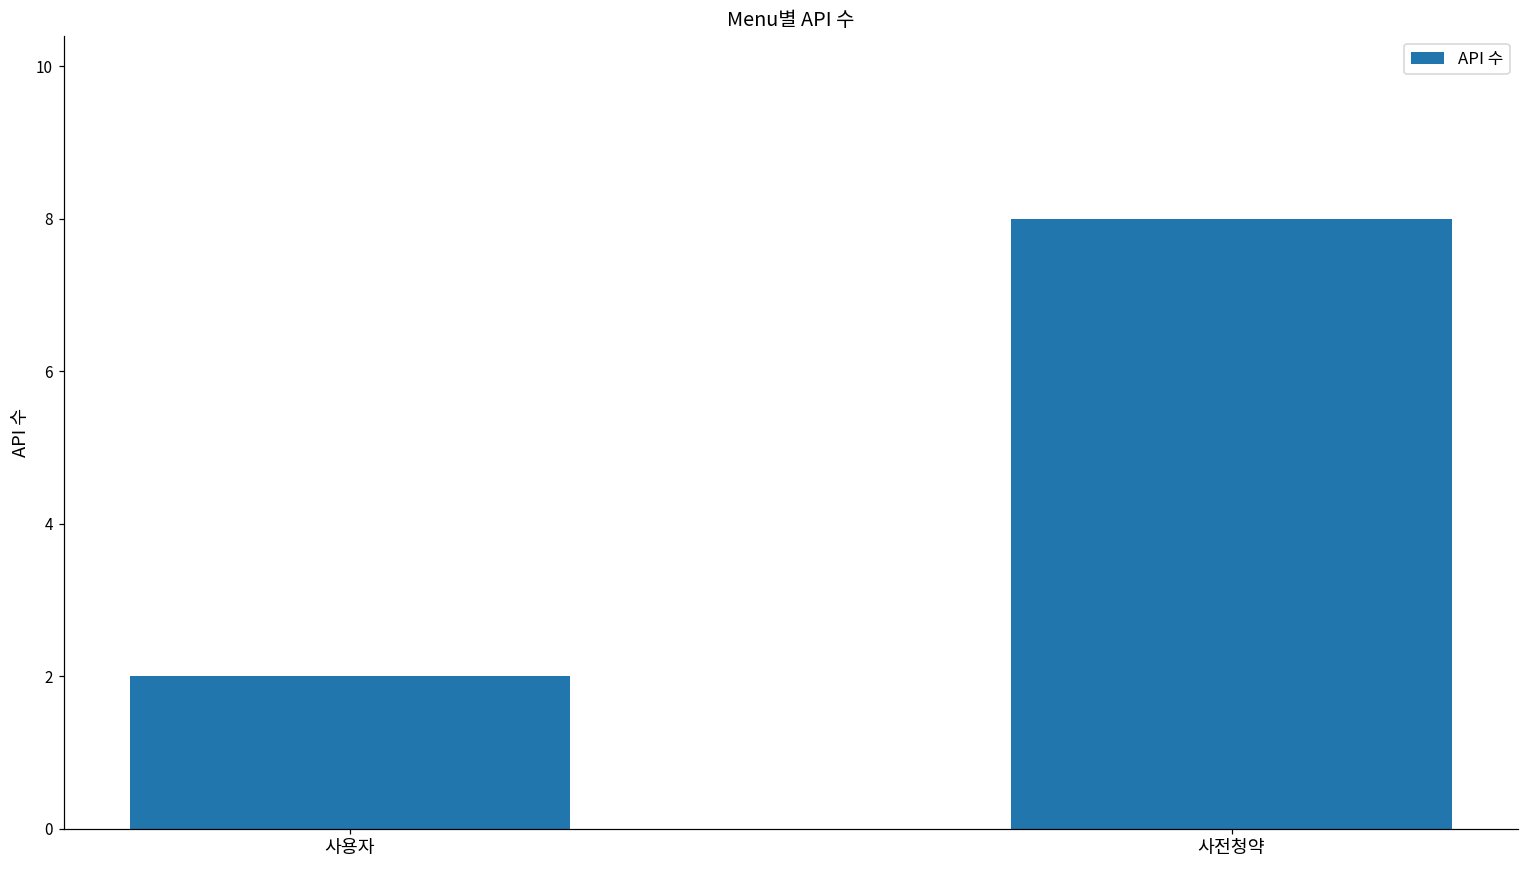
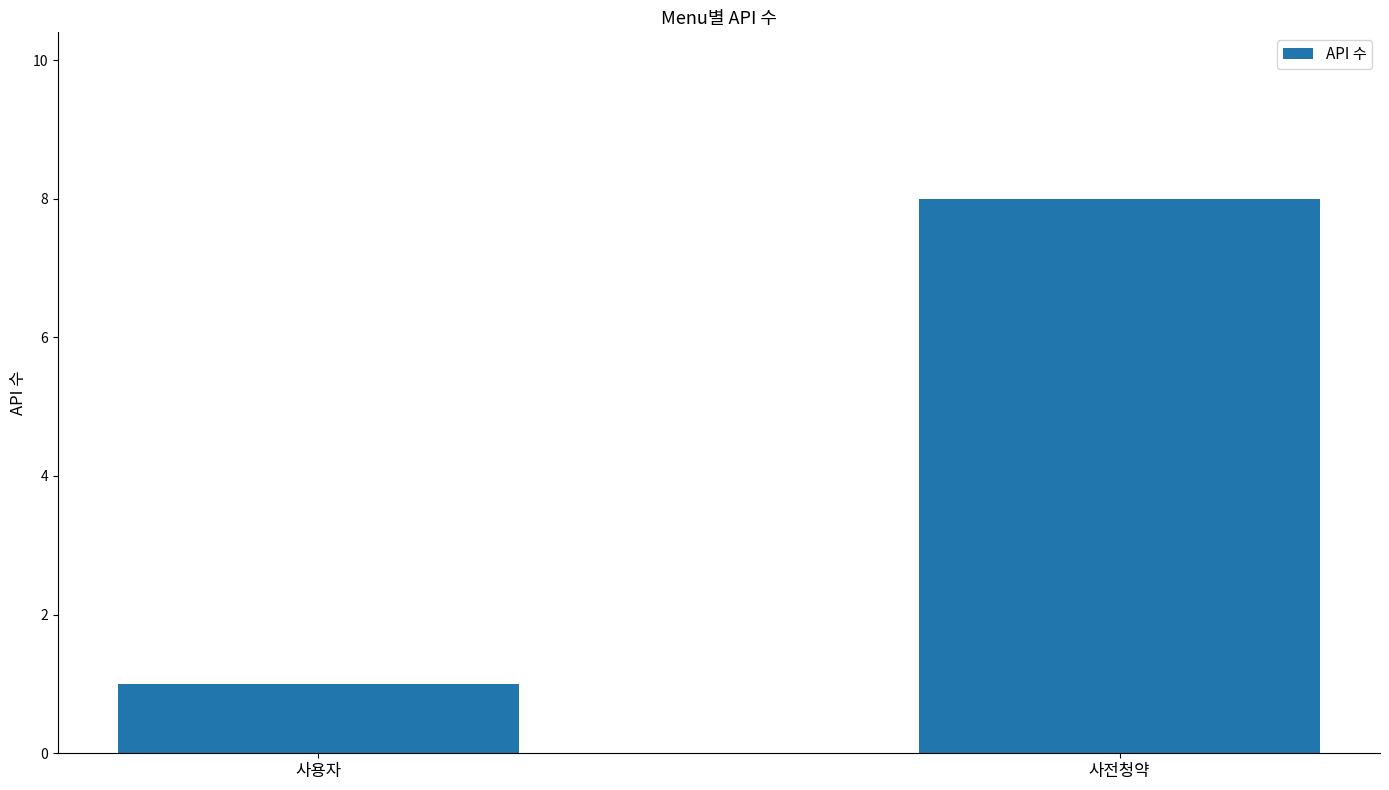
  {
-   "사용자": 2,
+   "사용자": 1,
    "사전청약": 8
  }
